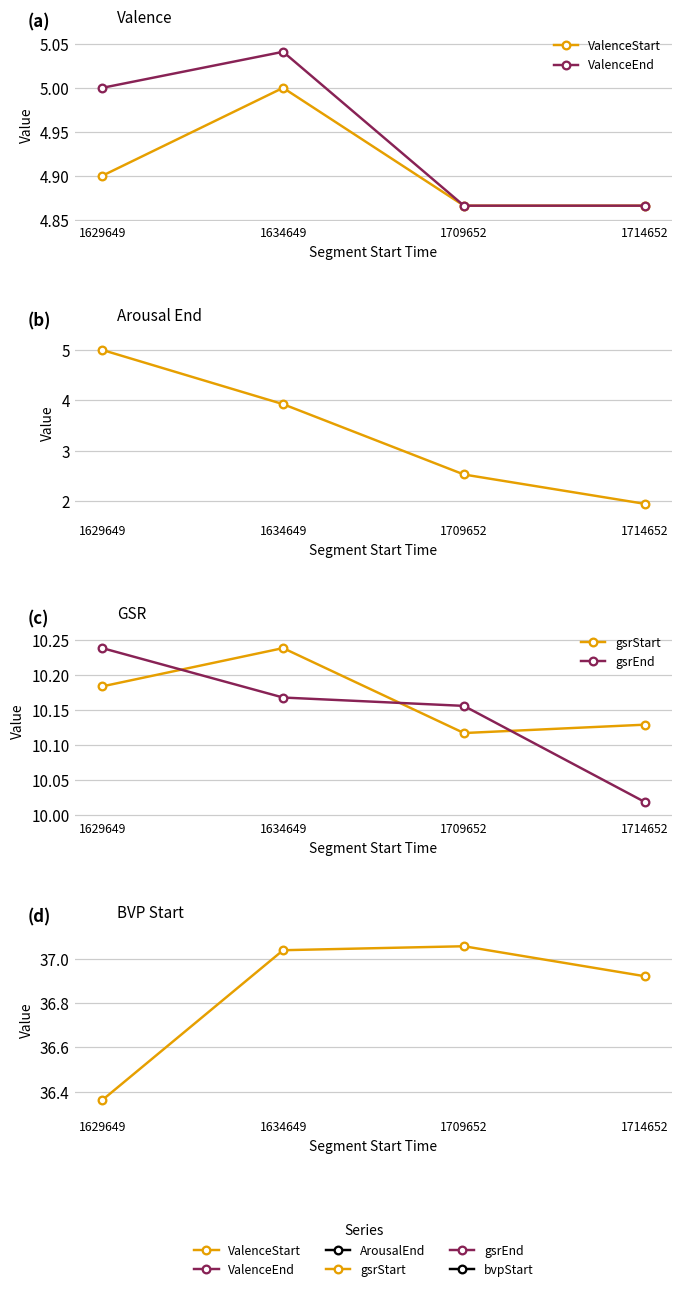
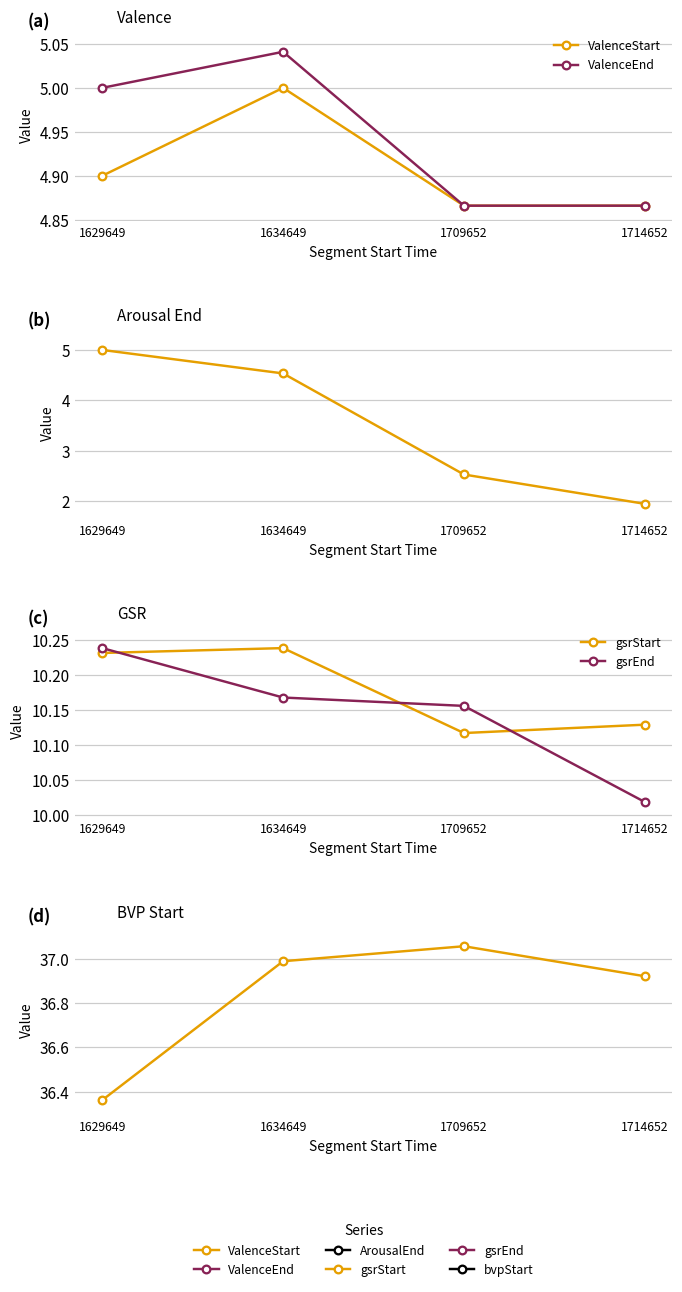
  {
    "Valence": {
      "ValenceStart": {
        "1629649": 4.90,
        "1634649": 5.00
      },
      "ValenceEnd": {
        "1629649": 5.00,
        "1634649": 5.04
      }
    },
    "Arousal End": {
      "1629649": 5.0,
-     "1634649": 3.9,
+     "1634649": 4.5,
      "1709652": 2.5,
      "1714652": 1.9
    },
    "GSR": {
      "gsrStart": {
-       "1629649": 10.18,
+       "1629649": 10.23,
        "1634649": 10.24,
        "1709652": 10.12,
        "1714652": 10.13
      },
      "gsrEnd": {
        "1629649": 10.24,
        "1634649": 10.17,
        "1709652": 10.16,
        "1714652": 10.02
      }
    },
    "BVP Start": {
      "1629649": 36.36,
-     "1634649": 37.04,
+     "1634649": 36.99,
      "1709652": 37.06,
      "1714652": 36.92
    }
  }
